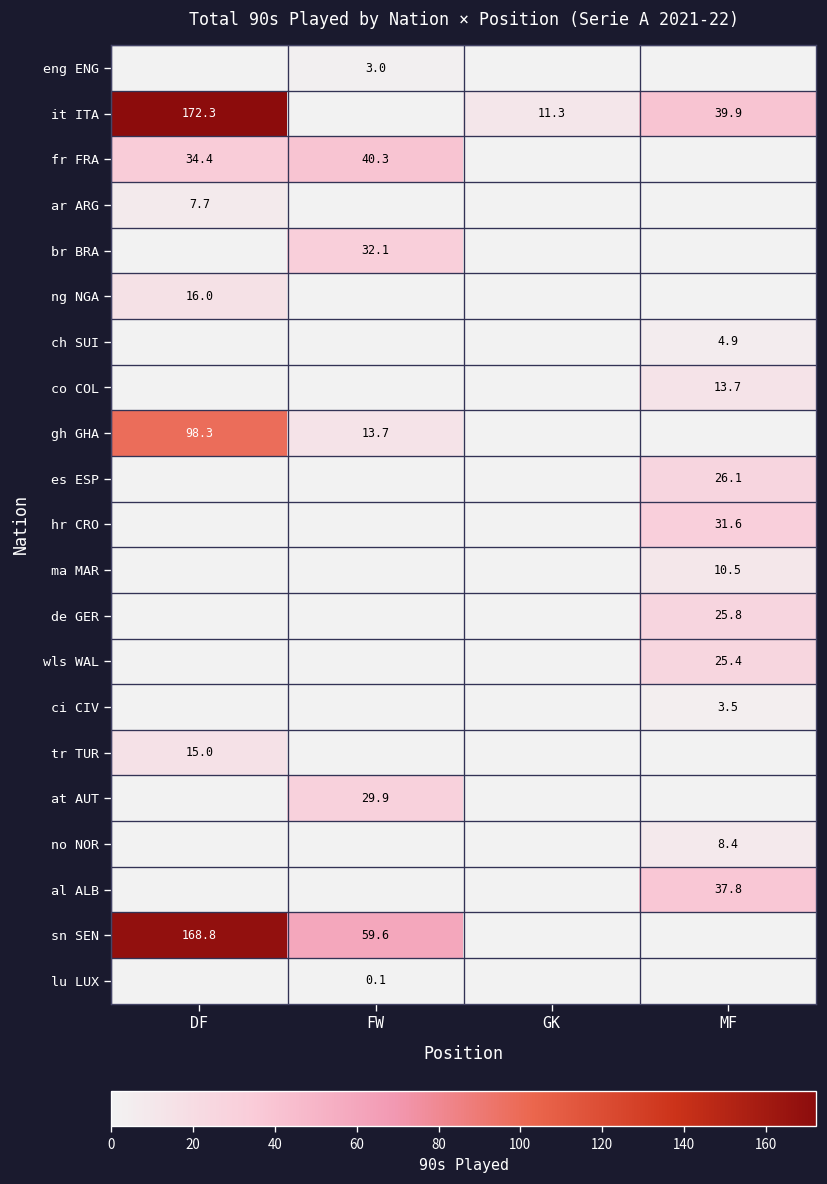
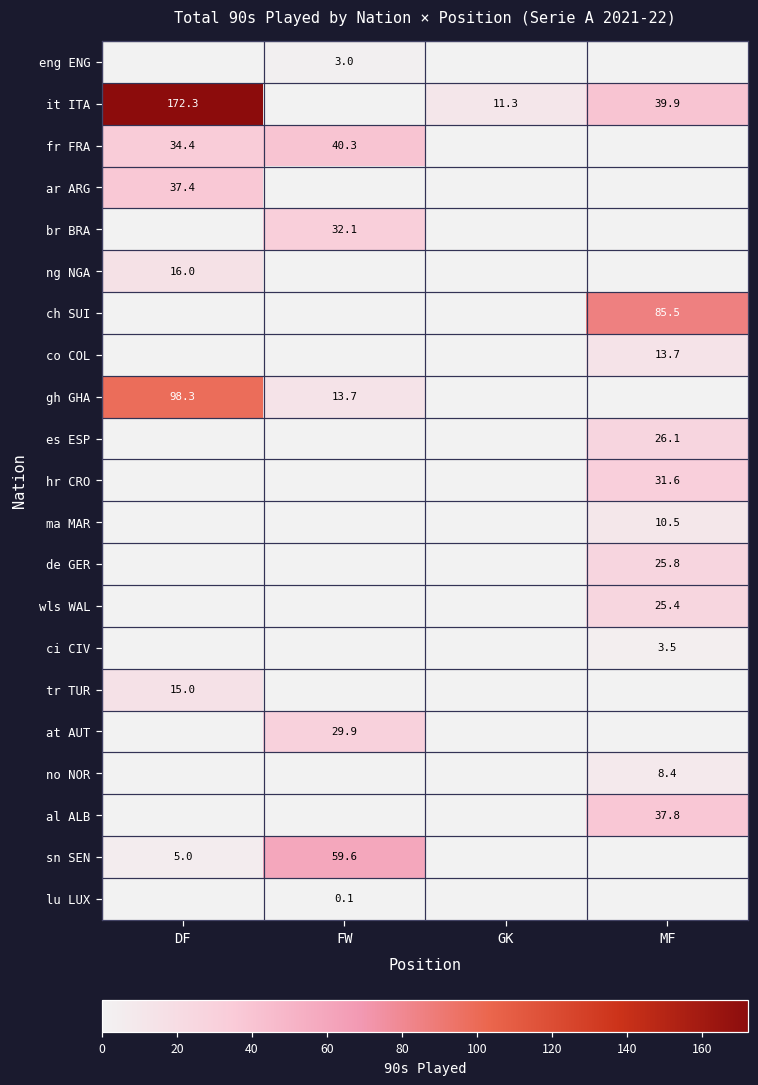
  {
    "eng ENG": {
      "FW": 3.0
    },
    "it ITA": {
      "DF": 172.3,
      "GK": 11.3,
      "MF": 39.9
    },
    "fr FRA": {
      "DF": 34.4,
      "FW": 40.3
    },
    "ar ARG": {
-     "DF": 7.7
+     "DF": 37.4
    },
    "br BRA": {
      "FW": 32.1
    },
    "ng NGA": {
      "DF": 16.0
    },
    "ch SUI": {
-     "MF": 4.9
+     "MF": 85.5
    },
    "co COL": {
      "MF": 13.7
    },
    "gh GHA": {
      "DF": 98.3,
      "FW": 13.7
    },
    "es ESP": {
      "MF": 26.1
    },
    "hr CRO": {
      "MF": 31.6
    },
    "ma MAR": {
      "MF": 10.5
    },
    "de GER": {
      "MF": 25.8
    },
    "wls WAL": {
      "MF": 25.4
    },
    "ci CIV": {
      "MF": 3.5
    },
    "tr TUR": {
      "DF": 15.0
    },
    "at AUT": {
      "FW": 29.9
    },
    "no NOR": {
      "MF": 8.4
    },
    "al ALB": {
      "MF": 37.8
    },
    "sn SEN": {
-     "DF": 168.8,
+     "DF": 5.0,
      "FW": 59.6
    },
    "lu LUX": {
      "FW": 0.1
    }
  }
